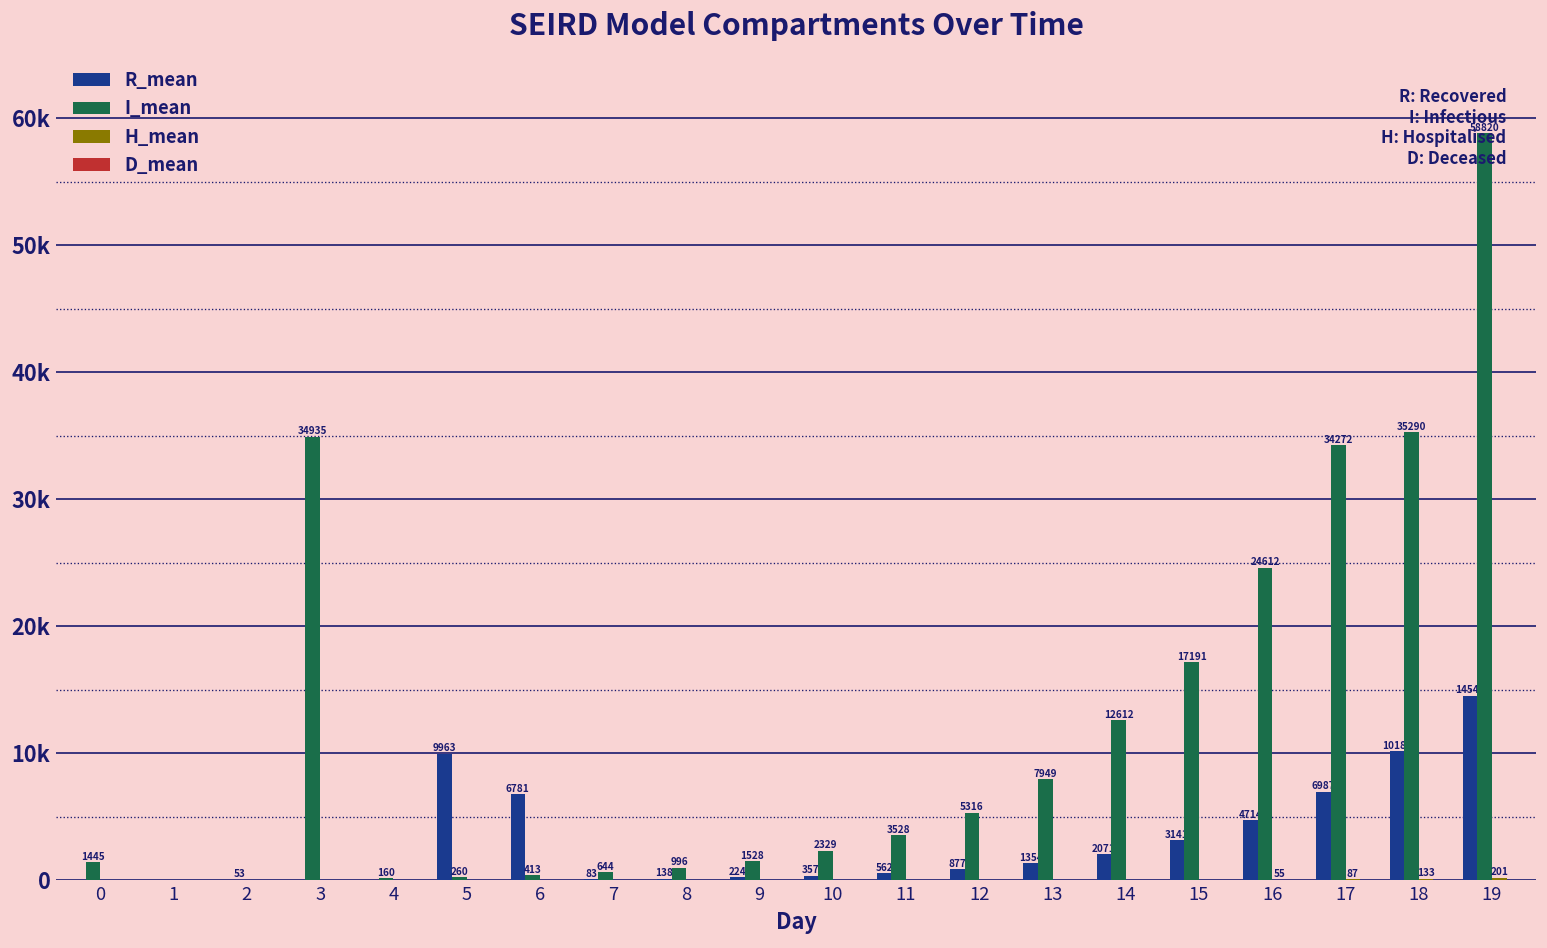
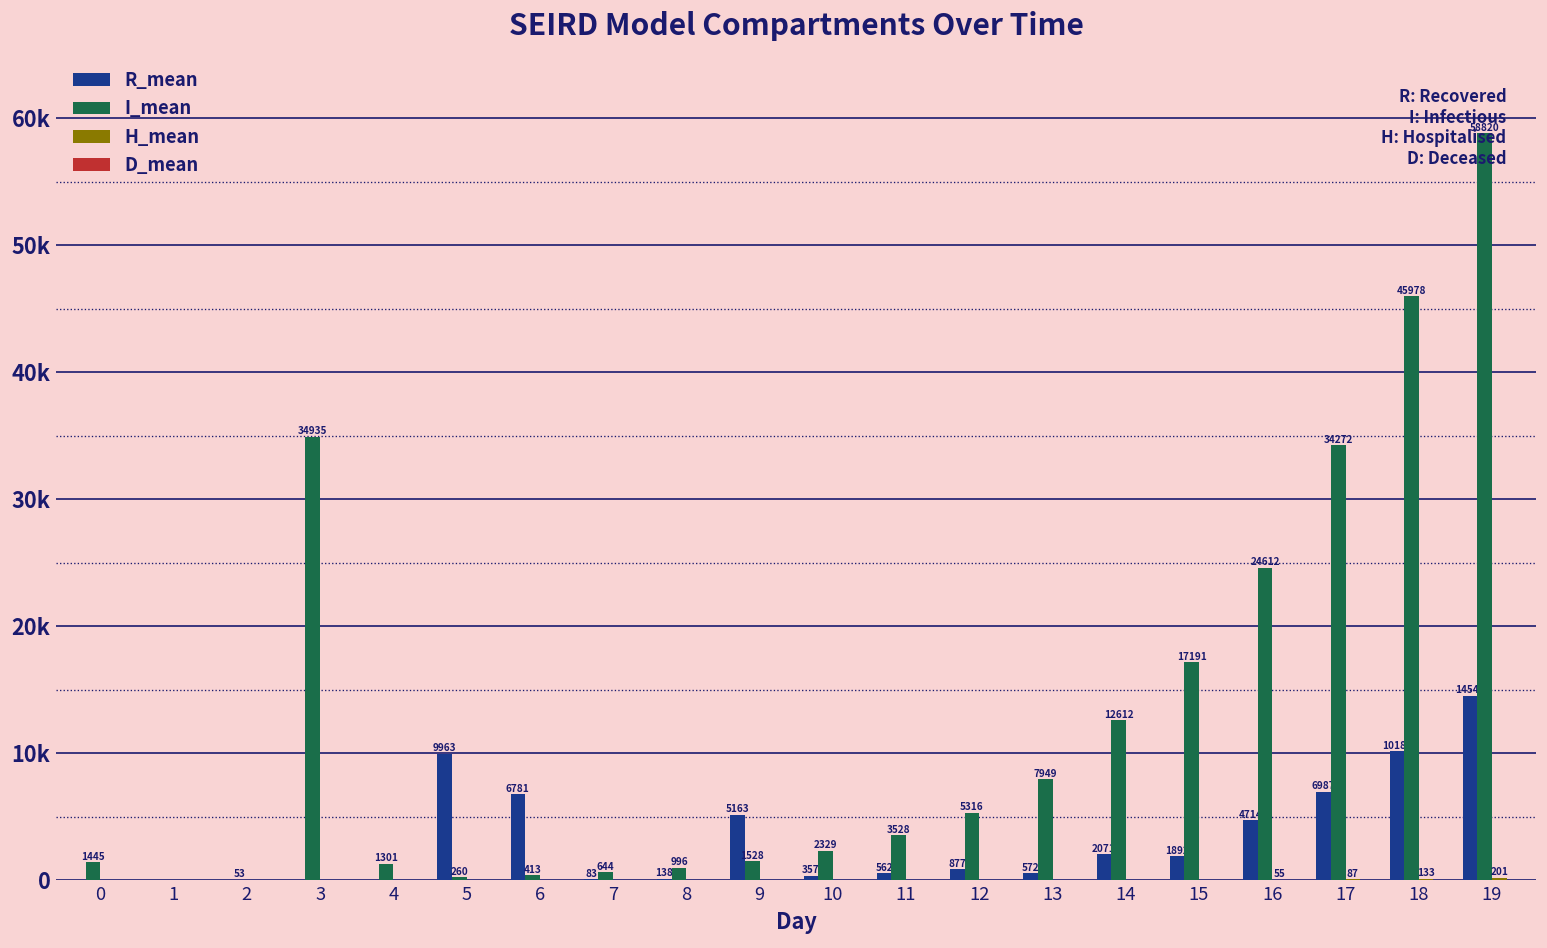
  {
    "R_mean": {
      "5": 9963,
      "6": 6781,
      "7": 83,
      "8": 138,
-     "9": 224,
+     "9": 5163,
      "10": 357,
      "11": 562,
      "12": 877,
-     "13": 1354,
+     "13": 572,
      "14": 2071,
-     "15": 3141,
+     "15": 1892,
      "16": 4714,
      "17": 6987,
      "18": 10184,
      "19": 14549
    },
    "I_mean": {
      "0": 1445,
      "2": 53,
      "3": 34935,
-     "4": 160,
+     "4": 1301,
      "5": 260,
      "6": 413,
      "7": 644,
      "8": 996,
      "9": 1528,
      "10": 2329,
      "11": 3528,
      "12": 5316,
      "13": 7949,
      "14": 12612,
      "15": 17191,
      "16": 24612,
      "17": 34272,
-     "18": 35290
+     "18": 45978
    },
    "H_mean": {
      "16": 55,
      "17": 87,
      "18": 133,
      "19": 201
    },
    "D_mean": {
      "0": 0,
      "1": 0,
      "2": 0,
      "3": 0,
      "4": 0,
      "5": 0,
      "6": 0,
      "7": 0,
      "8": 0,
      "9": 0
    }
  }
